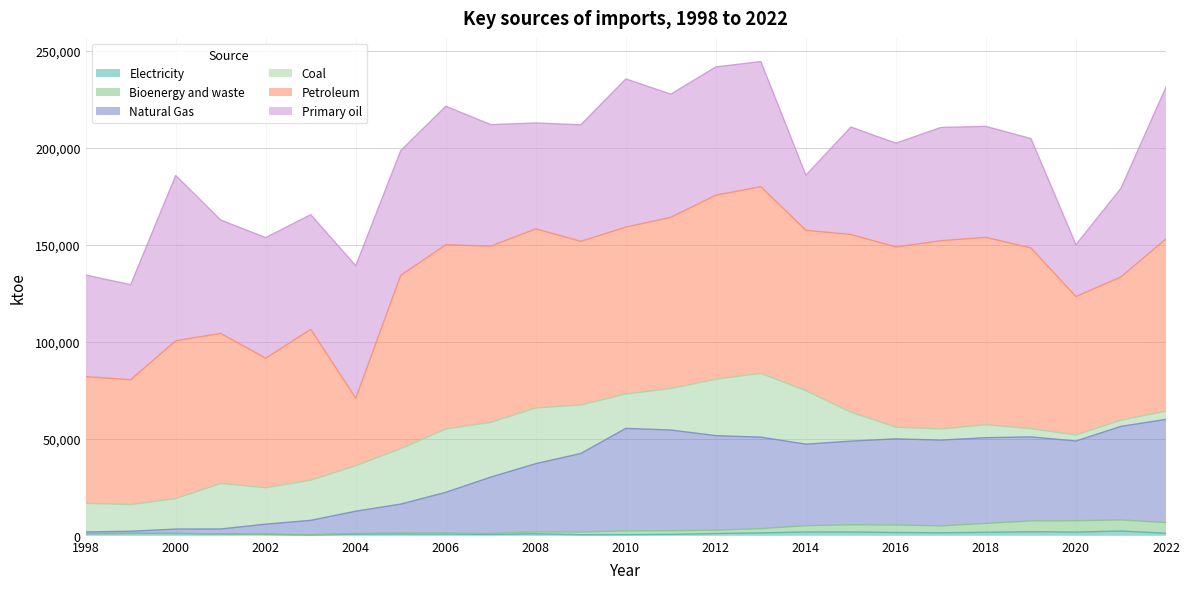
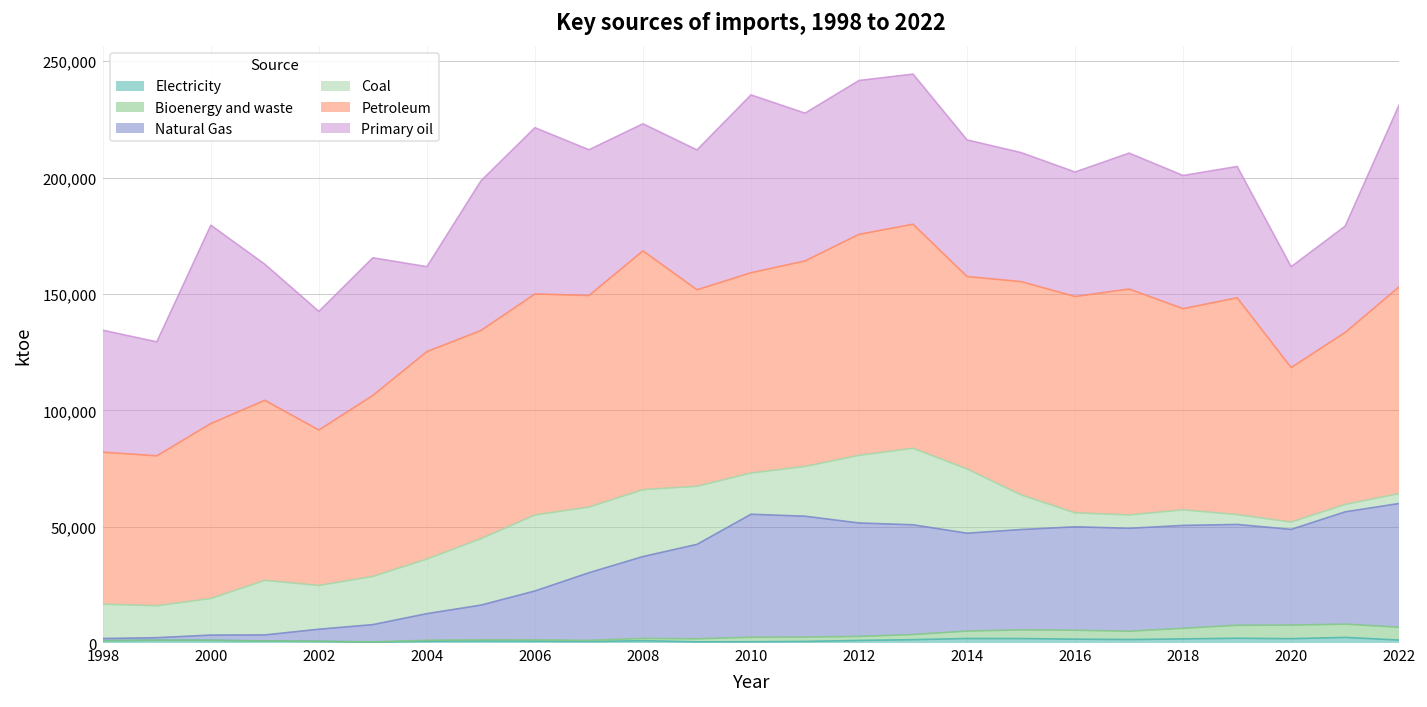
  {
    "Petroleum": {
      "1998": "65,000",
-     "2000": "81,000",
+     "2000": "75,000",
      "2002": "67,000",
-     "2004": "35,000",
+     "2004": "89,000",
      "2006": "95,000",
-     "2008": "92,000",
+     "2008": "103,000",
      "2010": "86,000",
      "2012": "95,000",
      "2014": "83,000",
      "2016": "93,000",
-     "2018": "97,000",
-     "2020": "71,000",
+     "2018": "86,000",
+     "2020": "66,000",
      "2022": "89,000"
    },
    "Primary oil": {
      "1998": "52,000",
      "2000": "85,000",
-     "2002": "62,000",
-     "2004": "68,000",
+     "2002": "51,000",
+     "2004": "36,000",
      "2006": "71,000",
      "2008": "55,000",
      "2010": "76,000",
      "2012": "66,000",
-     "2014": "28,000",
+     "2014": "59,000",
      "2016": "53,000",
      "2018": "57,000",
-     "2020": "27,000",
+     "2020": "43,000",
      "2022": "78,000"
    }
  }
